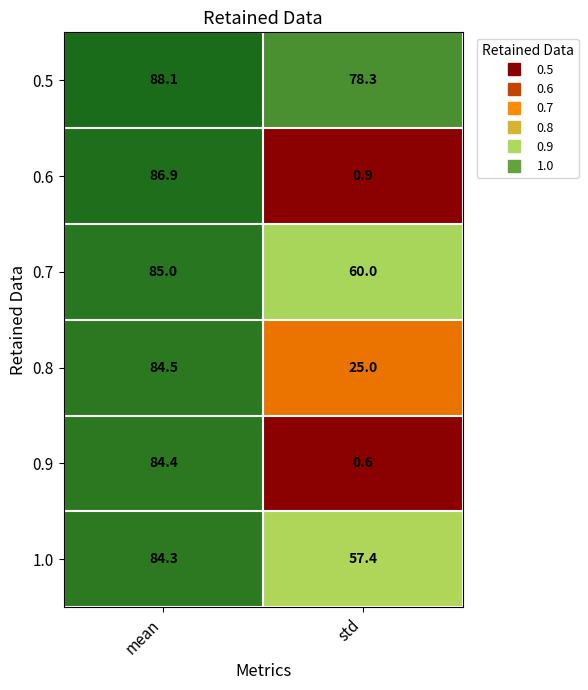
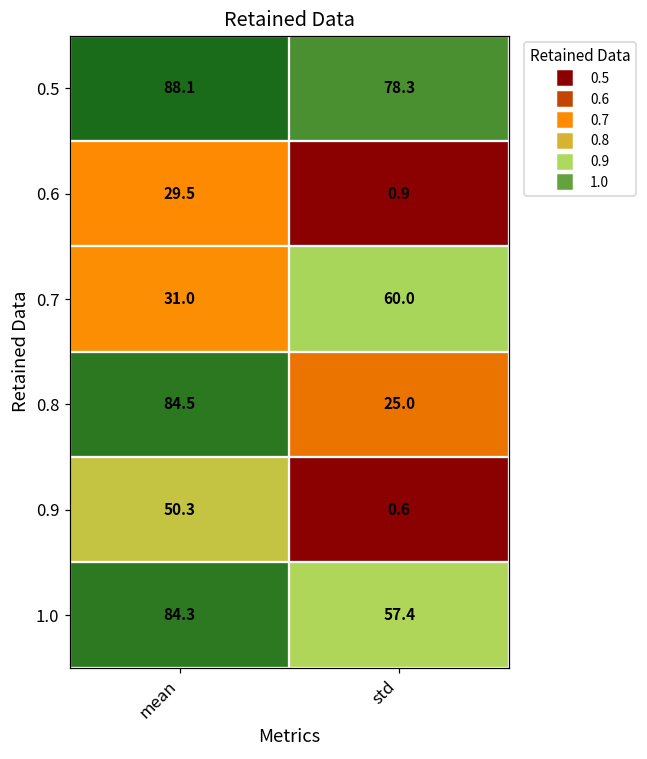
  {
    "0.5": {
      "mean": 88.1,
      "std": 78.3
    },
    "0.6": {
-     "mean": 86.9,
+     "mean": 29.5,
      "std": 0.9
    },
    "0.7": {
-     "mean": 85.0,
+     "mean": 31.0,
      "std": 60.0
    },
    "0.8": {
      "mean": 84.5,
      "std": 25.0
    },
    "0.9": {
-     "mean": 84.4,
+     "mean": 50.3,
      "std": 0.6
    },
    "1.0": {
      "mean": 84.3,
      "std": 57.4
    }
  }
